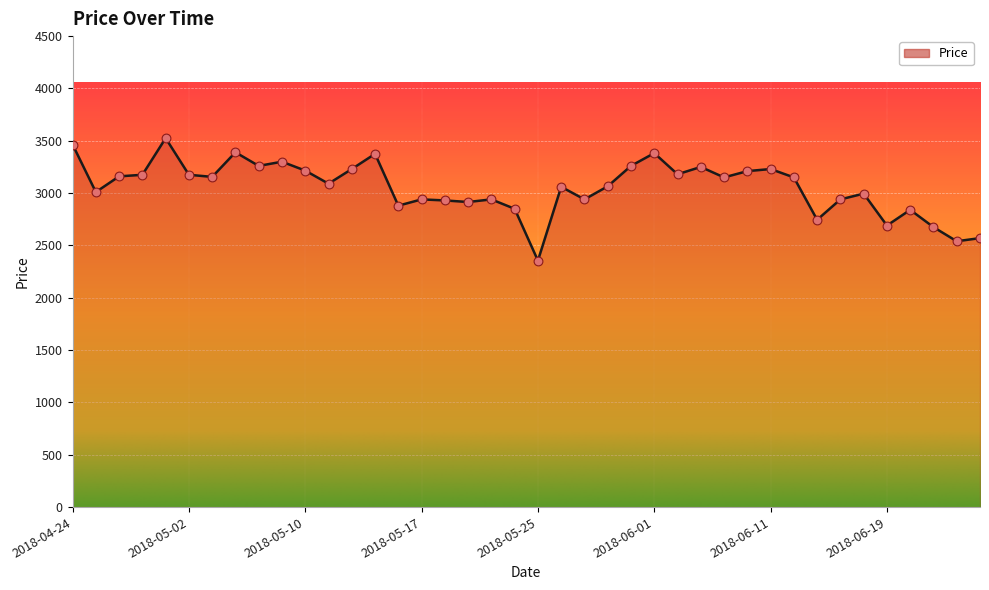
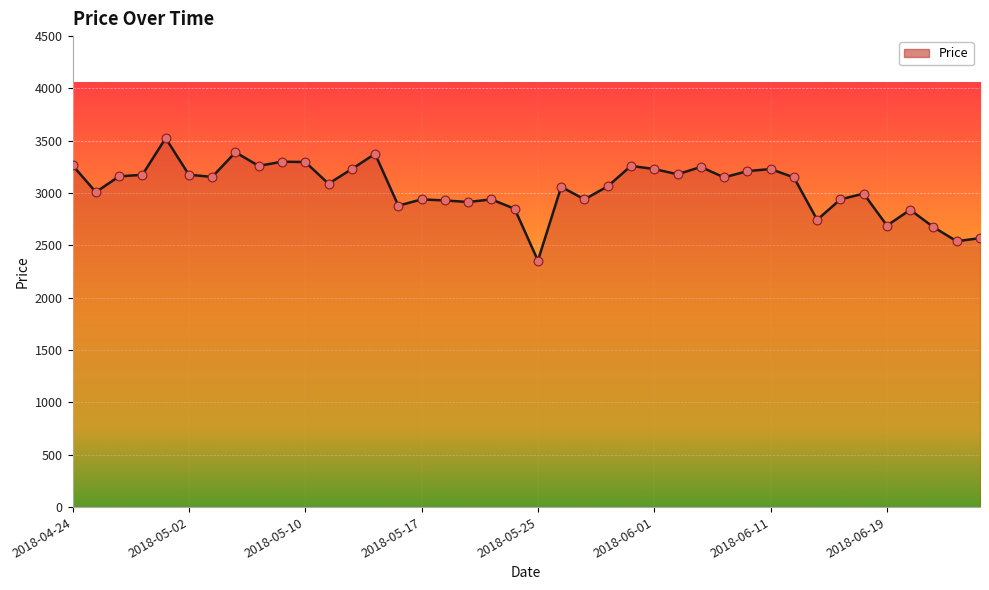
  {
-   "2018-04-24": 3460,
+   "2018-04-24": 3270,
    "2018-05-02": 3180,
-   "2018-05-10": 3220,
+   "2018-05-10": 3300,
    "2018-05-17": 2940,
    "2018-05-25": 2360,
-   "2018-06-01": 3380,
+   "2018-06-01": 3230,
    "2018-06-11": 3230,
    "2018-06-19": 2690
  }
